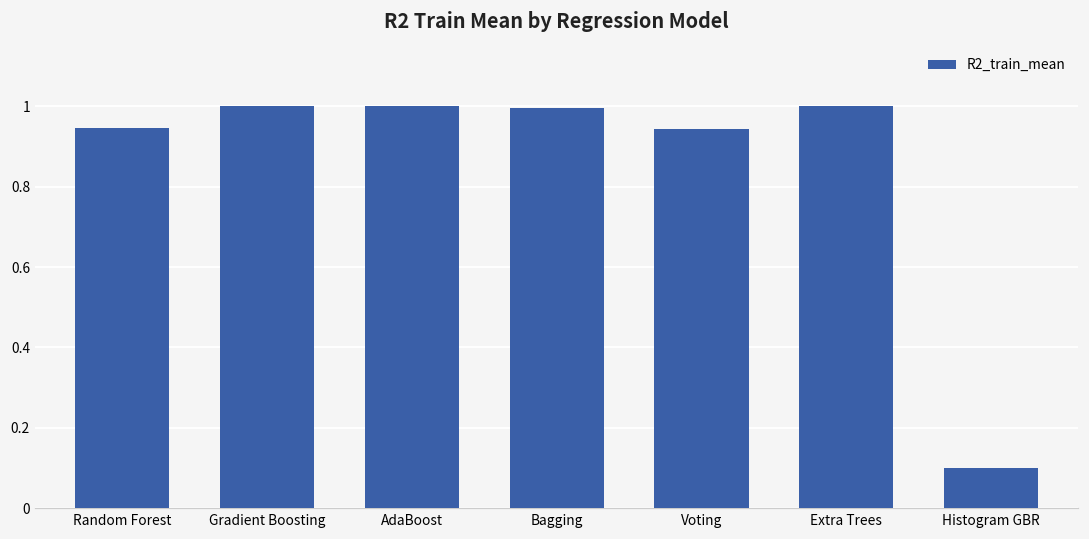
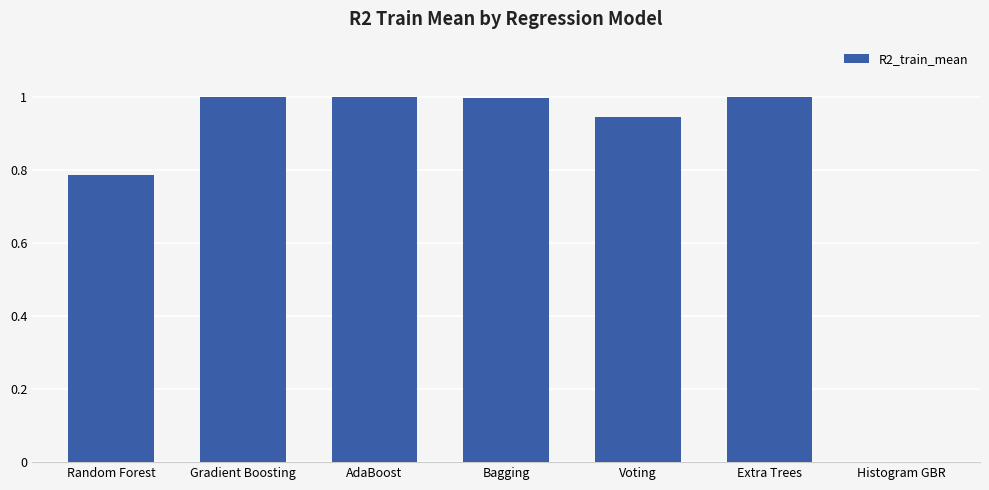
  {
-   "Random Forest": 0.95,
+   "Random Forest": 0.79,
    "Gradient Boosting": 1.00,
    "AdaBoost": 1.00,
    "Bagging": 1.00,
    "Voting": 0.94,
    "Extra Trees": 1.00,
-   "Histogram GBR": 0.1
+   "Histogram GBR": 0.0
  }
